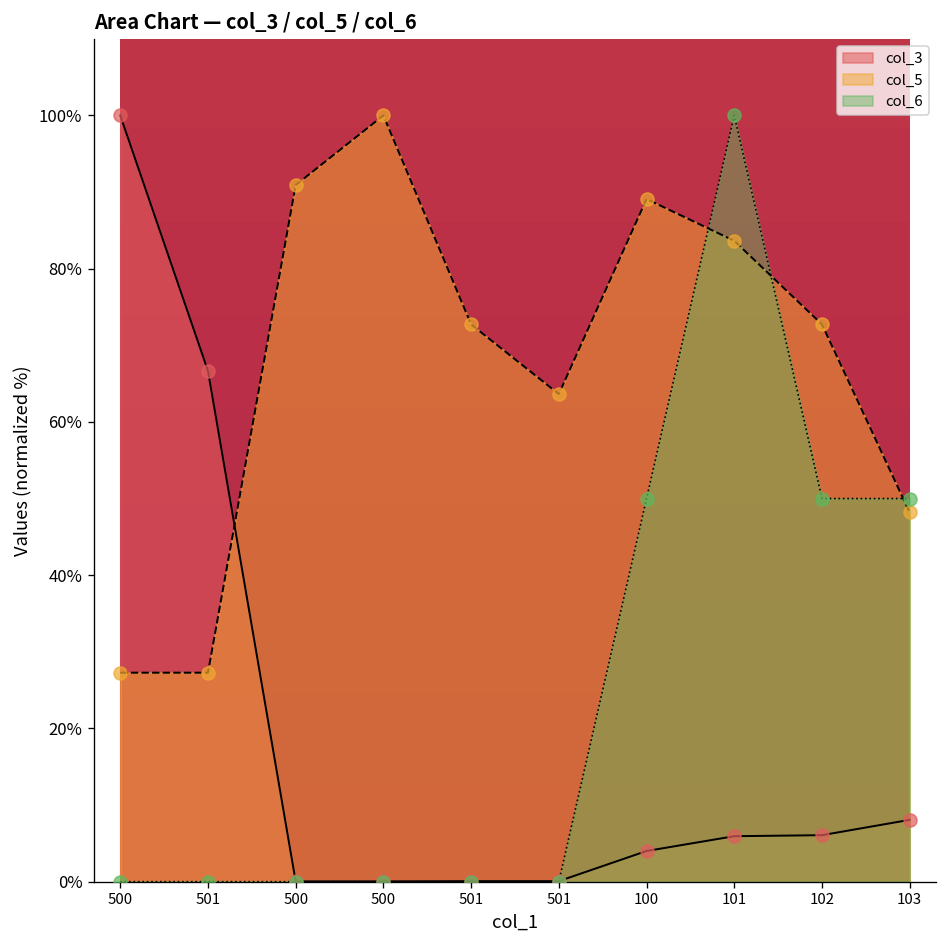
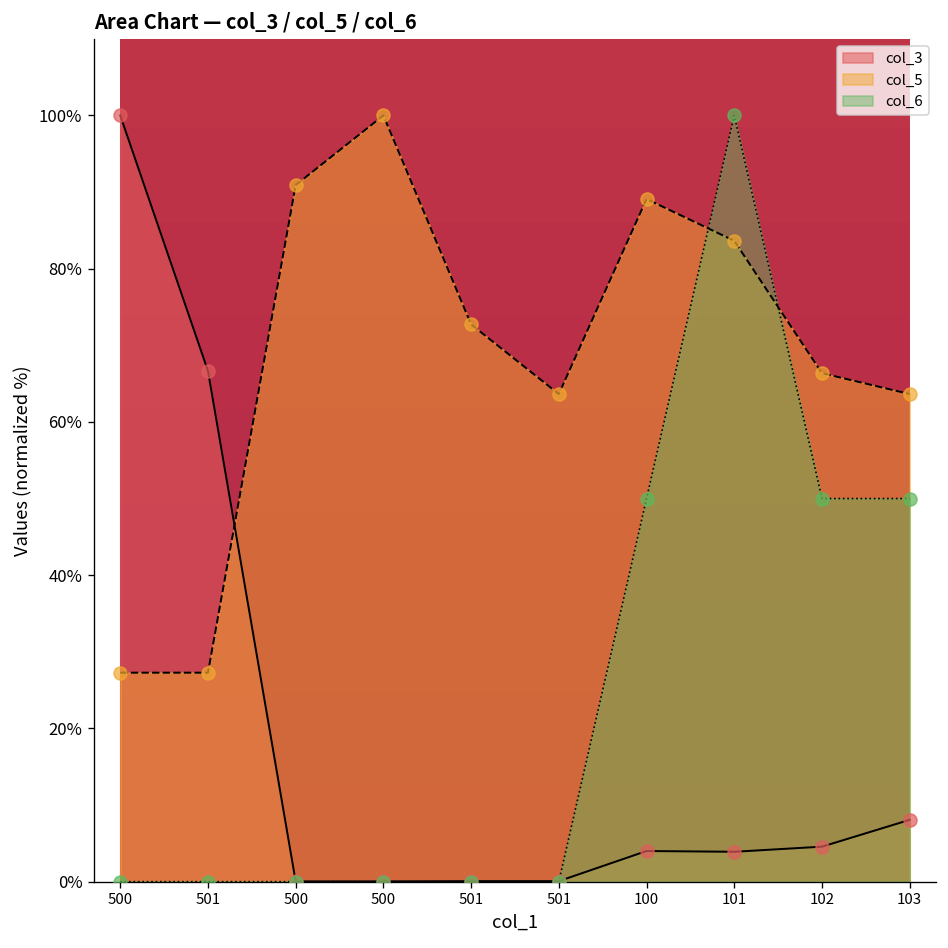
  {
    "col_3": {
      "100": "4%",
-     "101": "6%",
-     "102": "6%",
+     "101": "4%",
+     "102": "5%",
      "103": "8%"
    },
    "col_5": {
      "100": "89%",
      "101": "84%",
-     "102": "73%",
-     "103": "48%"
+     "102": "66%",
+     "103": "64%"
    },
    "col_6": {
      "100": "50%",
      "101": "100%",
      "102": "50%",
      "103": "50%"
    }
  }
